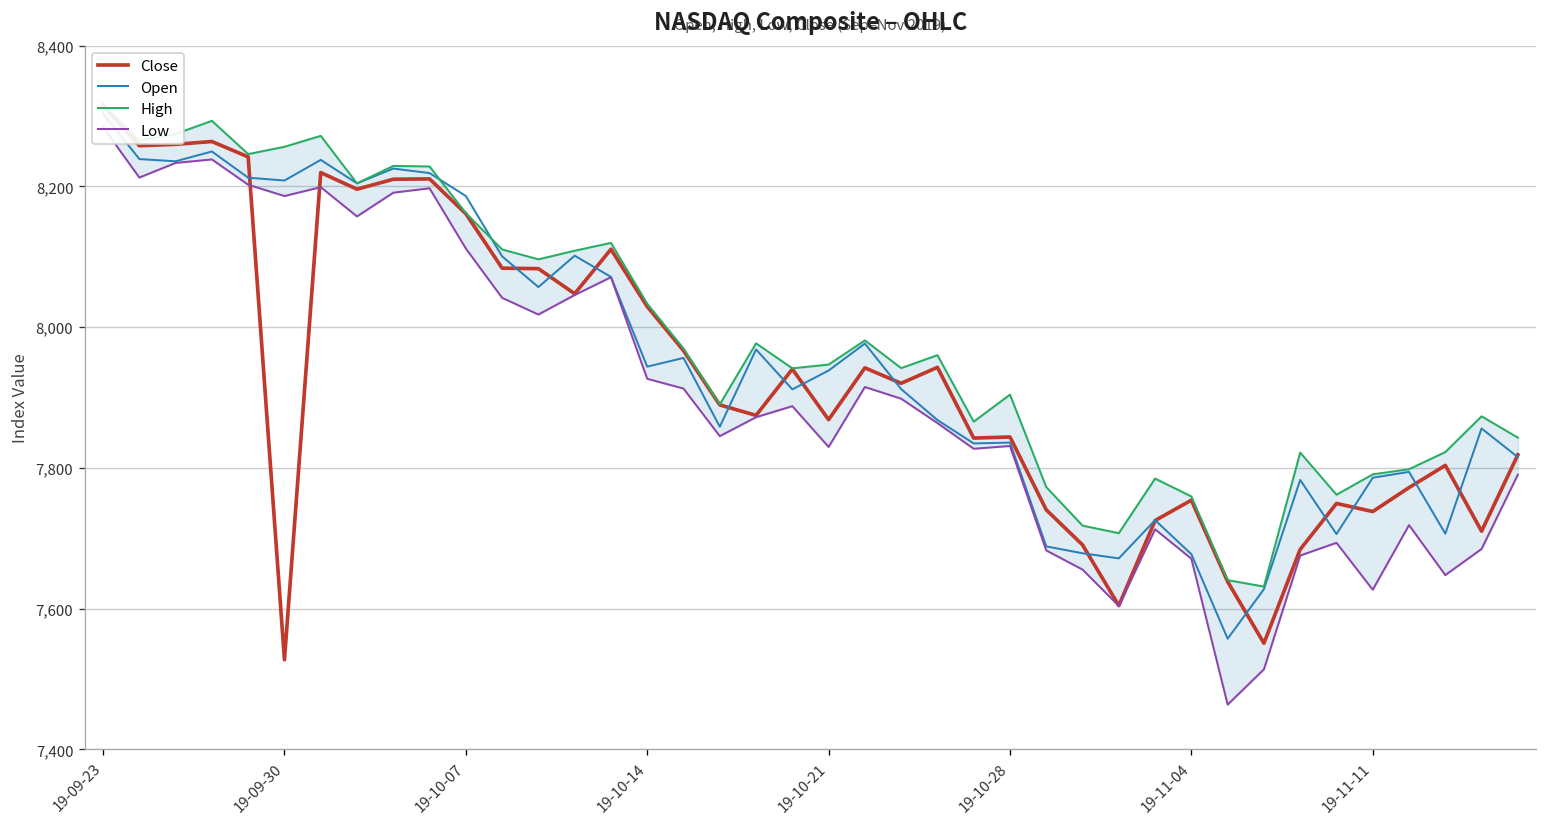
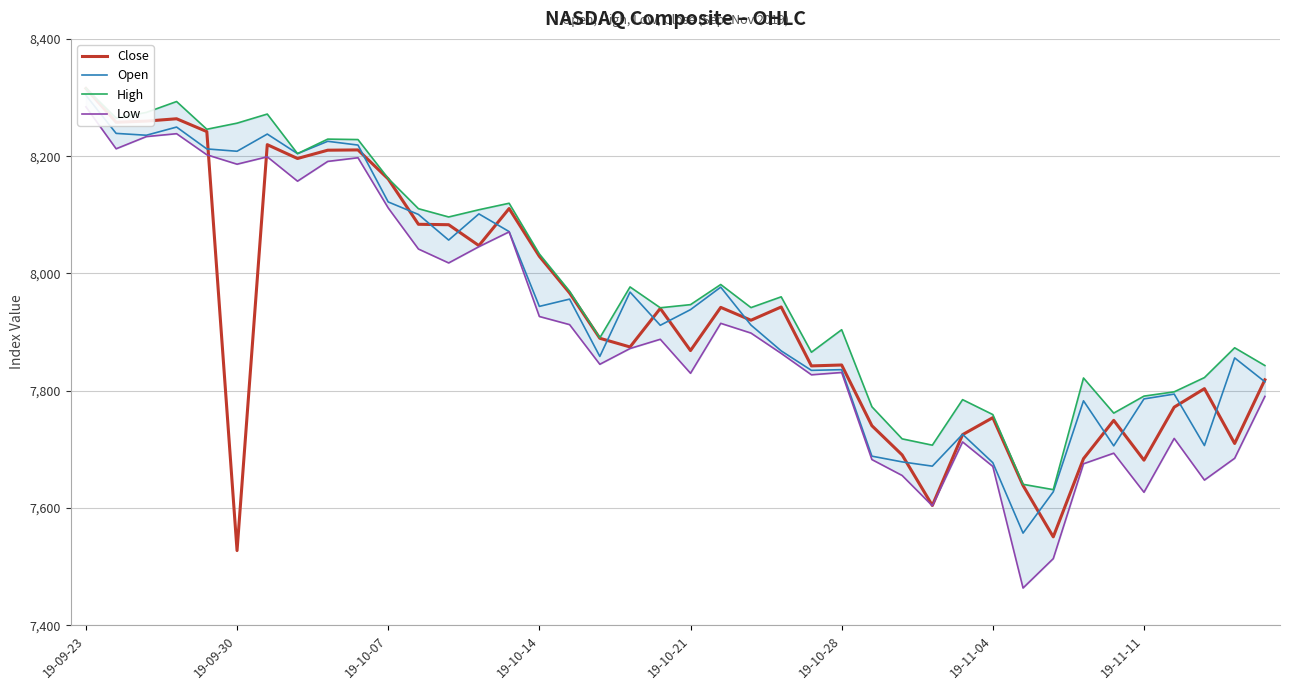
  {
    "Close": {
      "19-09-30": "7,530",
      "19-10-21": "7,870",
      "19-10-28": "7,840",
      "19-11-04": "7,750",
-     "19-11-11": "7,740"
+     "19-11-11": "7,680"
    },
    "Open": {
      "19-09-30": "8,210",
-     "19-10-07": "8,190",
+     "19-10-07": "8,120",
      "19-10-14": "7,940",
      "19-10-21": "7,940",
      "19-10-28": "7,840",
      "19-11-04": "7,680",
      "19-11-11": "7,790"
    },
    "High": {
      "19-09-30": "8,260",
      "19-10-21": "7,950",
      "19-10-28": "7,900",
      "19-11-04": "7,760",
      "19-11-11": "7,790"
    },
    "Low": {
      "19-09-30": "8,190",
      "19-10-07": "8,110",
      "19-10-14": "7,930",
      "19-10-21": "7,830",
      "19-10-28": "7,830",
      "19-11-04": "7,670",
      "19-11-11": "7,630"
    }
  }
